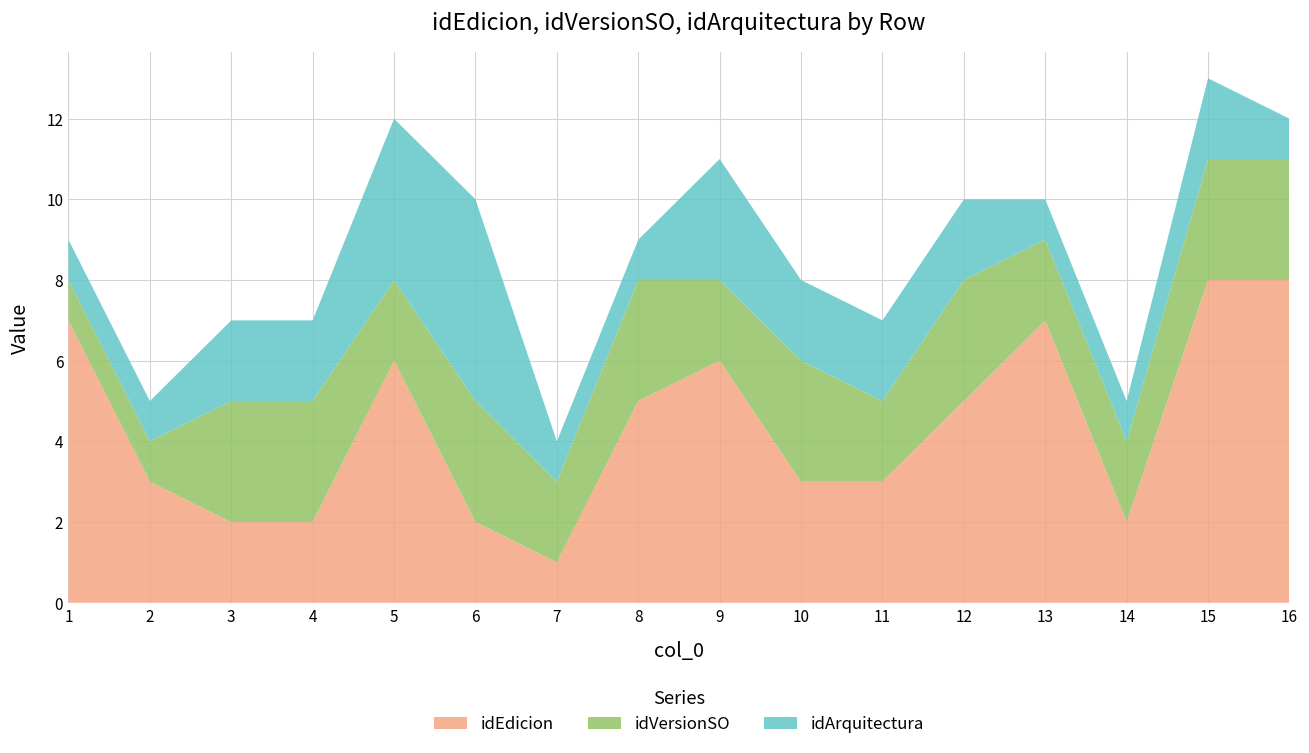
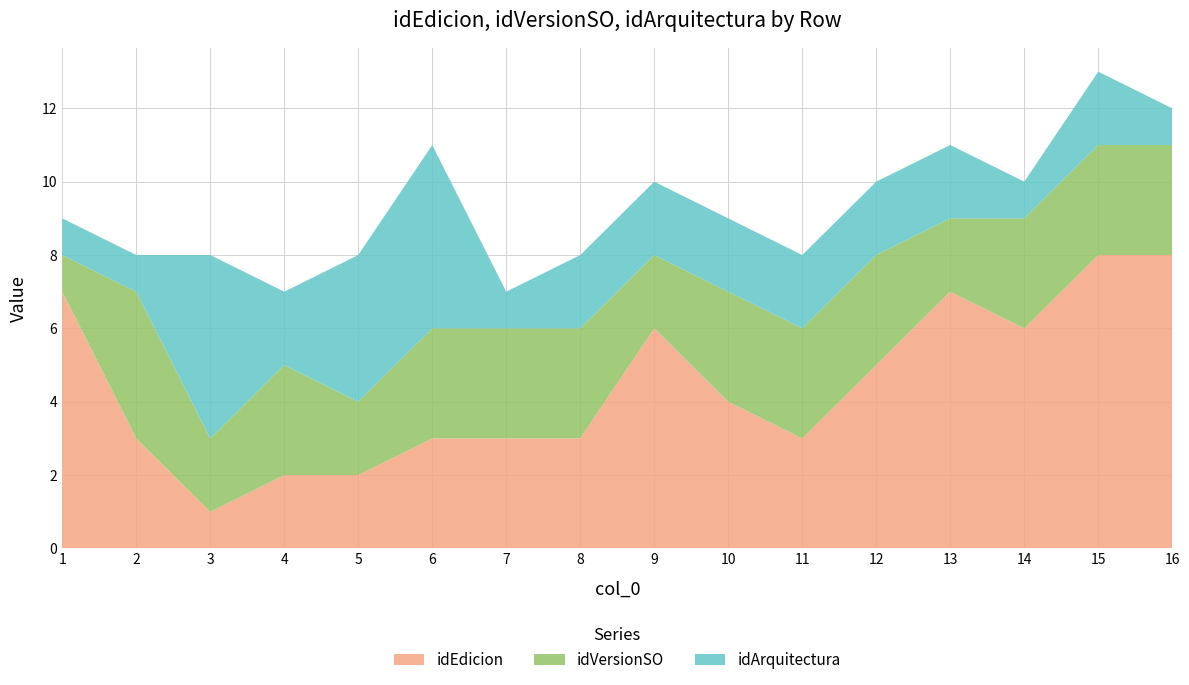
  {
    "idEdicion": {
      "1": 7,
      "2": 3,
-     "3": 2,
+     "3": 1,
      "4": 2,
-     "5": 6,
-     "6": 2,
-     "7": 1,
-     "8": 5,
+     "5": 2,
+     "6": 3,
+     "7": 3,
+     "8": 3,
      "9": 6,
-     "10": 3,
+     "10": 4,
      "11": 3,
      "12": 5,
      "13": 7,
-     "14": 2,
+     "14": 6,
      "15": 8,
      "16": 8
    },
    "idVersionSO": {
-     "2": 1,
-     "3": 3,
-     "7": 2,
-     "11": 2,
-     "14": 2
+     "2": 4,
+     "3": 2,
+     "7": 3,
+     "11": 3,
+     "14": 3
    },
    "idArquitectura": {
-     "3": 2,
-     "8": 1,
-     "9": 3,
-     "13": 1
+     "3": 5,
+     "8": 2,
+     "9": 2,
+     "13": 2
    }
  }
